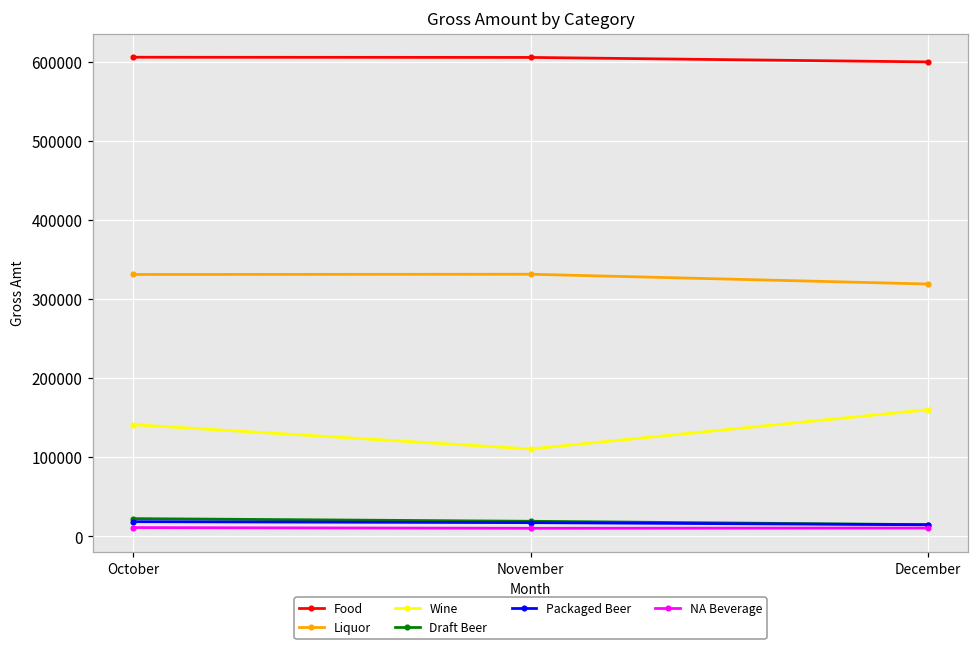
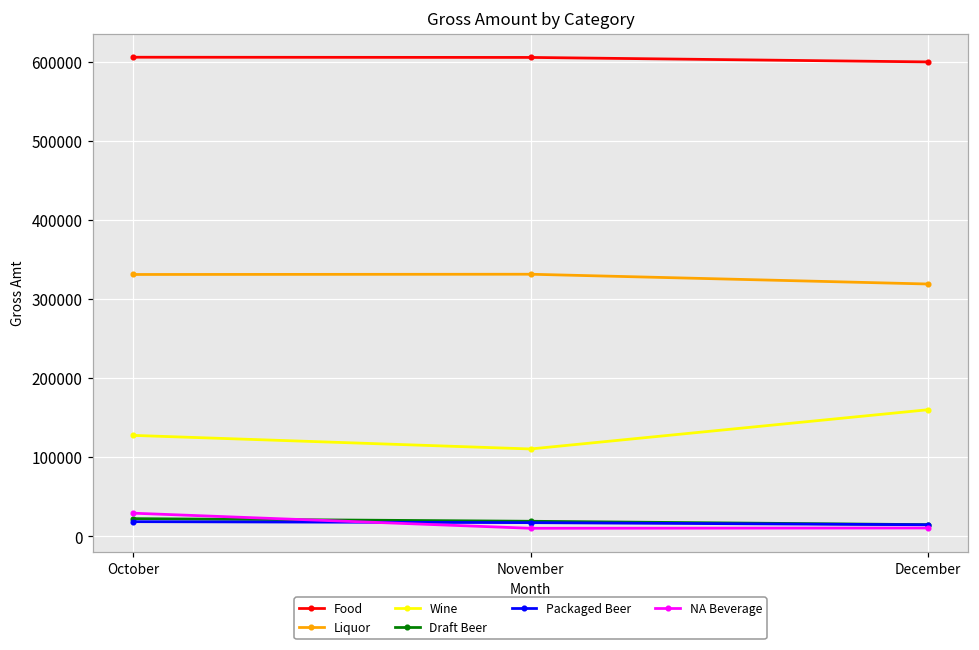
  {
    "Food": {
      "October": 610000,
      "November": 610000,
      "December": 600000
    },
    "Liquor": {
      "October": 330000,
      "November": 330000,
      "December": 320000
    },
    "Wine": {
-     "October": 140000,
+     "October": 130000,
      "November": 110000,
      "December": 160000
    },
    "Draft Beer": {
      "October": 20000
    },
    "Packaged Beer": {
      "October": 20000
    },
    "NA Beverage": {
-     "October": 10000,
+     "October": 30000,
      "November": 10000,
      "December": 10000
    }
  }
